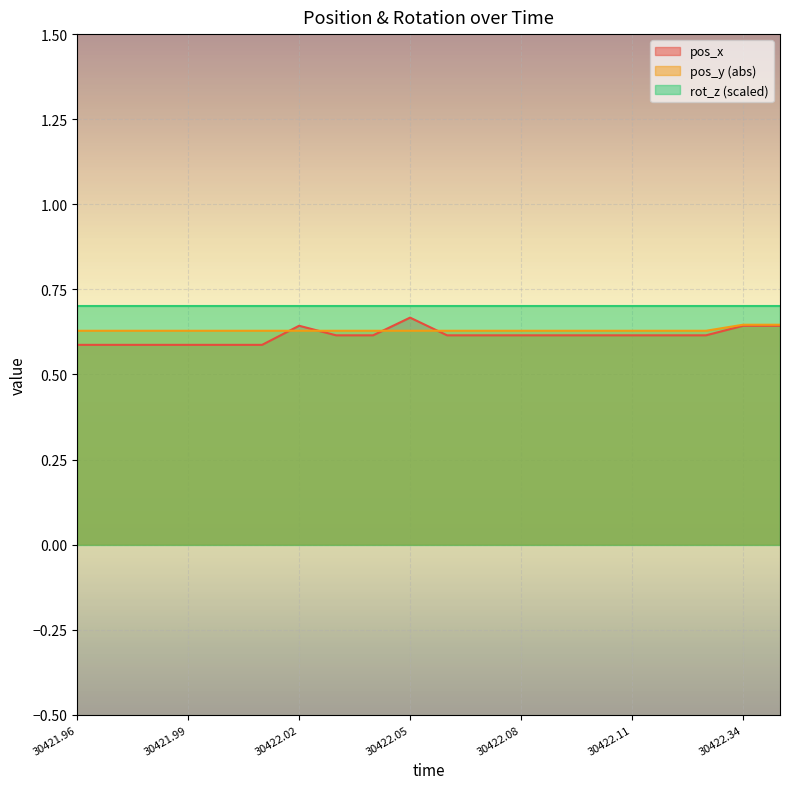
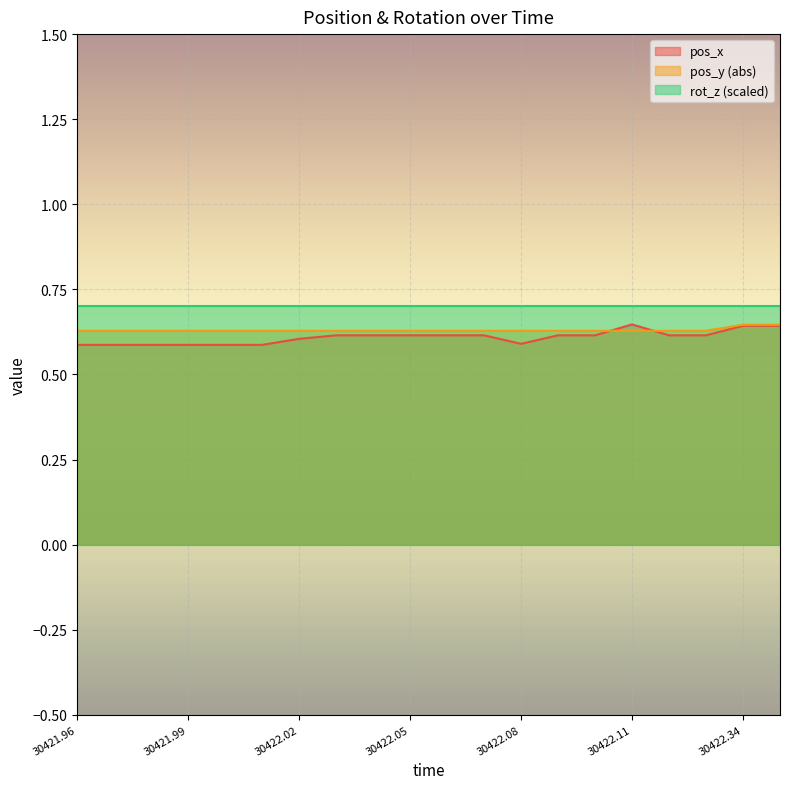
  {
    "pos_x": {
      "30421.96": 0.59,
      "30421.99": 0.59,
-     "30422.02": 0.64,
-     "30422.05": 0.67,
-     "30422.08": 0.62,
-     "30422.11": 0.62
+     "30422.02": 0.60,
+     "30422.05": 0.62,
+     "30422.08": 0.59,
+     "30422.11": 0.65
    },
    "pos_y (abs)": {
      "30421.96": 0.63,
      "30421.99": 0.63,
      "30422.02": 0.63,
      "30422.05": 0.63,
      "30422.08": 0.63,
      "30422.11": 0.63
    },
    "rot_z (scaled)": {
      "30421.96": 0.70,
      "30421.99": 0.70,
      "30422.02": 0.70,
      "30422.05": 0.70,
      "30422.08": 0.70,
      "30422.11": 0.70,
      "30422.34": 0.70
    }
  }
